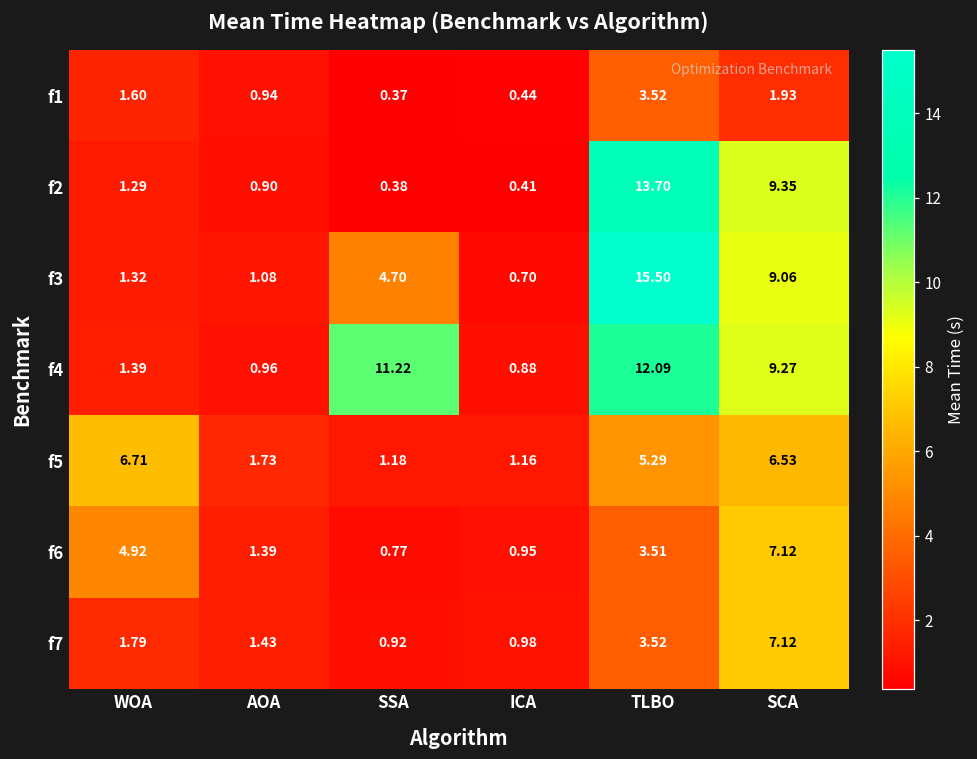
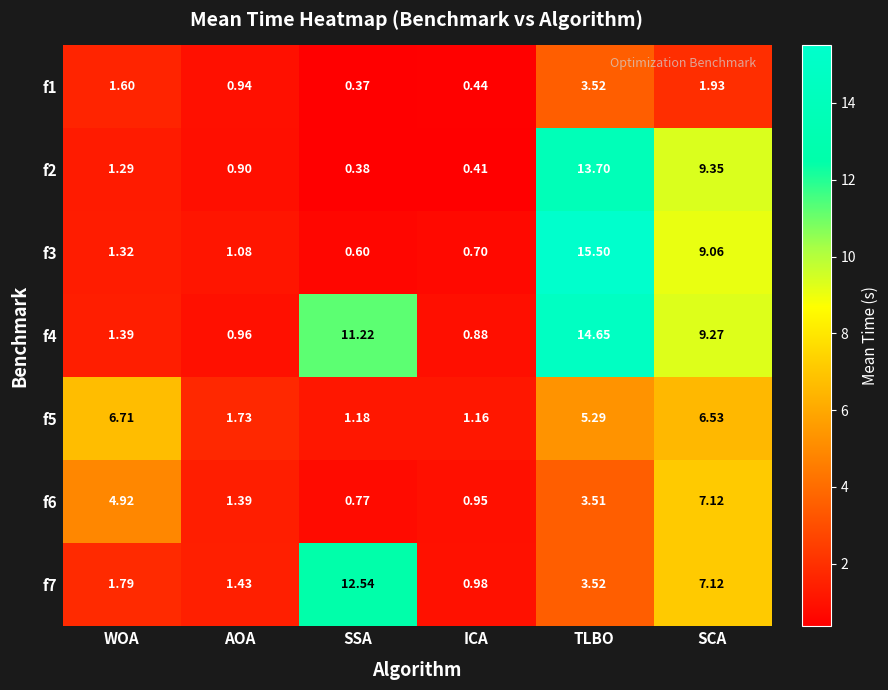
  {
    "f1": {
      "WOA": 1.60,
      "AOA": 0.94,
      "SSA": 0.37,
      "ICA": 0.44,
      "TLBO": 3.52
    },
    "f2": {
      "WOA": 1.29,
      "AOA": 0.90,
      "SSA": 0.38,
      "ICA": 0.41,
      "TLBO": 13.70,
      "SCA": 9.35
    },
    "f3": {
      "WOA": 1.32,
      "AOA": 1.08,
-     "SSA": 4.70,
+     "SSA": 0.60,
      "ICA": 0.70,
      "TLBO": 15.50,
      "SCA": 9.06
    },
    "f4": {
      "WOA": 1.39,
      "AOA": 0.96,
      "SSA": 11.22,
      "ICA": 0.88,
-     "TLBO": 12.09,
+     "TLBO": 14.65,
      "SCA": 9.27
    },
    "f5": {
      "WOA": 6.71,
      "AOA": 1.73,
      "SSA": 1.18,
      "ICA": 1.16,
      "TLBO": 5.29,
      "SCA": 6.53
    },
    "f6": {
      "WOA": 4.92,
      "AOA": 1.39,
      "SSA": 0.77,
      "ICA": 0.95,
      "TLBO": 3.51,
      "SCA": 7.12
    },
    "f7": {
      "WOA": 1.79,
      "AOA": 1.43,
-     "SSA": 0.92,
+     "SSA": 12.54,
      "ICA": 0.98,
      "TLBO": 3.52,
      "SCA": 7.12
    }
  }
